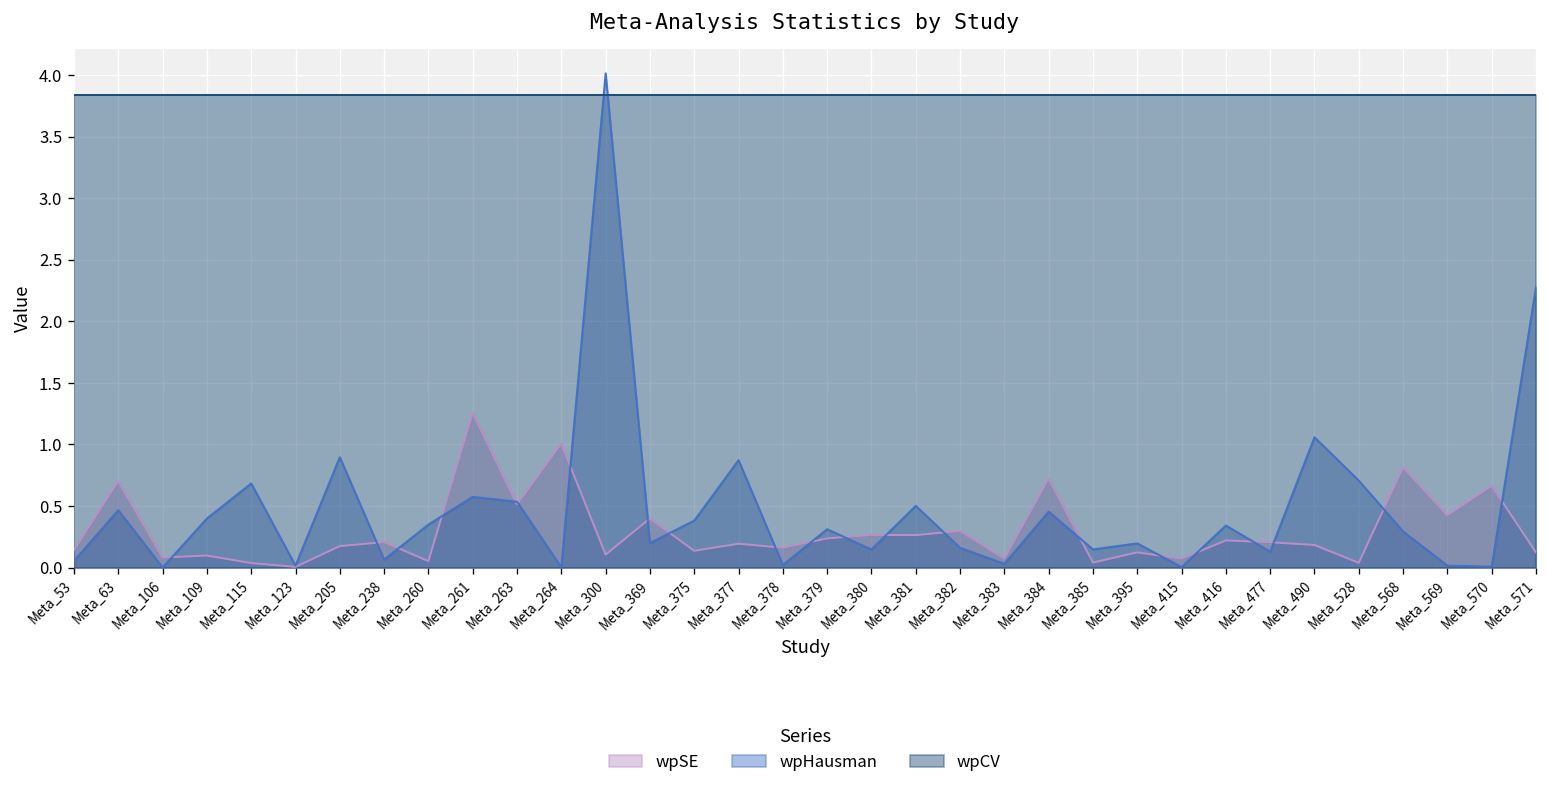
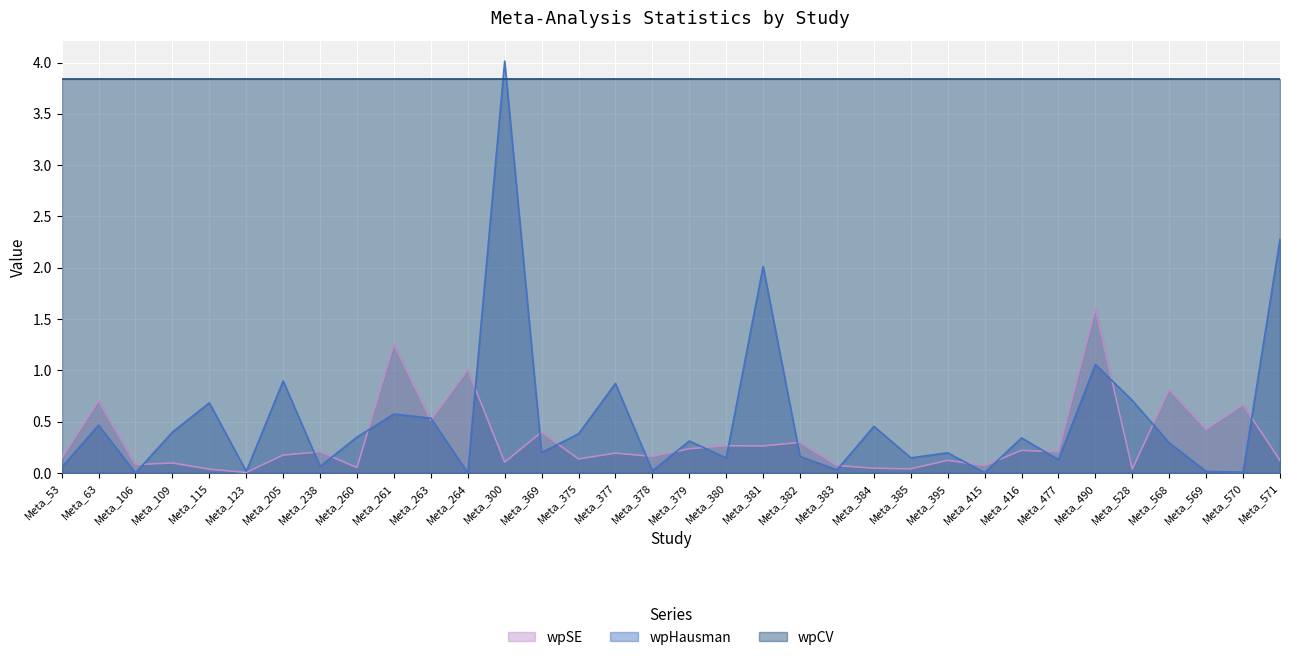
  {
    "wpSE": {
      "Meta_53": 0.14,
      "Meta_63": 0.70,
      "Meta_106": 0.08,
      "Meta_109": 0.10,
      "Meta_115": 0.04,
      "Meta_205": 0.17,
      "Meta_238": 0.21,
      "Meta_260": 0.05,
      "Meta_261": 1.26,
      "Meta_264": 1.01,
      "Meta_300": 0.11,
      "Meta_369": 0.40,
      "Meta_375": 0.14,
      "Meta_377": 0.19,
      "Meta_378": 0.16,
      "Meta_379": 0.24,
      "Meta_380": 0.27,
      "Meta_381": 0.26,
      "Meta_382": 0.30,
      "Meta_383": 0.07,
-     "Meta_384": 0.72,
+     "Meta_384": 0.05,
      "Meta_385": 0.04,
      "Meta_395": 0.12,
      "Meta_415": 0.07,
      "Meta_416": 0.22,
      "Meta_477": 0.21,
-     "Meta_490": 0.18,
+     "Meta_490": 1.60,
      "Meta_528": 0.04,
      "Meta_568": 0.81,
      "Meta_569": 0.42,
      "Meta_570": 0.66,
      "Meta_571": 0.12
    },
    "wpHausman": {
      "Meta_53": 0.05,
      "Meta_63": 0.47,
      "Meta_106": 0.00,
      "Meta_109": 0.40,
      "Meta_115": 0.68,
      "Meta_205": 0.90,
      "Meta_238": 0.06,
      "Meta_260": 0.35,
      "Meta_261": 0.57,
      "Meta_264": 0.00,
      "Meta_300": 4.01,
      "Meta_369": 0.20,
      "Meta_375": 0.38,
      "Meta_377": 0.87,
      "Meta_378": 0.02,
      "Meta_379": 0.31,
      "Meta_380": 0.15,
-     "Meta_381": 0.50,
+     "Meta_381": 2.01,
      "Meta_382": 0.16,
      "Meta_383": 0.03,
      "Meta_384": 0.45,
      "Meta_385": 0.15,
      "Meta_395": 0.20,
      "Meta_415": 0.00,
      "Meta_416": 0.34,
      "Meta_477": 0.13,
      "Meta_490": 1.06,
      "Meta_528": 0.71,
      "Meta_568": 0.29,
      "Meta_569": 0.02,
      "Meta_570": 0.01,
      "Meta_571": 2.28
    },
    "wpCV": {
      "Meta_53": 3.84,
      "Meta_63": 3.84,
      "Meta_106": 3.84,
      "Meta_109": 3.84,
      "Meta_115": 3.84,
      "Meta_123": 3.84,
      "Meta_205": 3.84,
      "Meta_238": 3.84,
      "Meta_260": 3.84,
      "Meta_261": 3.84,
      "Meta_263": 3.84,
      "Meta_264": 3.84,
      "Meta_300": 3.84,
      "Meta_369": 3.84,
      "Meta_375": 3.84,
      "Meta_377": 3.84,
      "Meta_378": 3.84,
      "Meta_379": 3.84,
      "Meta_380": 3.84,
      "Meta_381": 3.84,
      "Meta_382": 3.84,
      "Meta_383": 3.84,
      "Meta_384": 3.84,
      "Meta_385": 3.84,
      "Meta_395": 3.84,
      "Meta_415": 3.84,
      "Meta_416": 3.84,
      "Meta_477": 3.84,
      "Meta_490": 3.84,
      "Meta_528": 3.84,
      "Meta_568": 3.84,
      "Meta_569": 3.84,
      "Meta_570": 3.84,
      "Meta_571": 3.84
    }
  }
